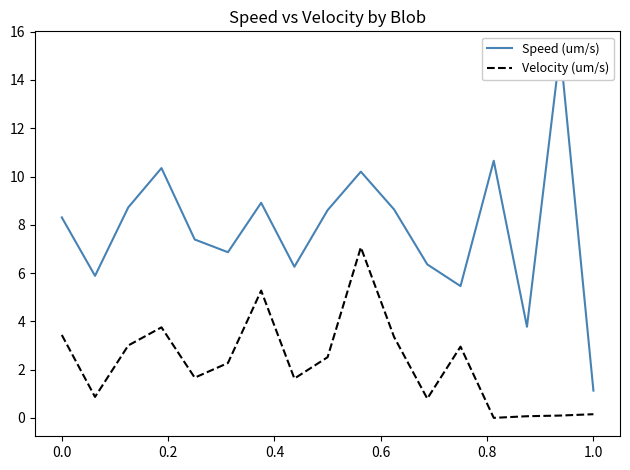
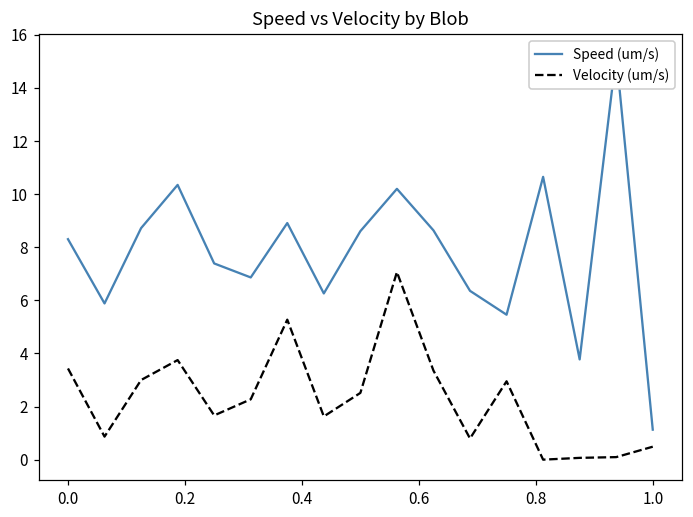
  {
    "Speed (um/s)": {
      "0.0": 8.3,
      "1.0": 1.1
    },
    "Velocity (um/s)": {
      "0.0": 3.4,
-     "1.0": 0.2
+     "1.0": 0.5
    }
  }
